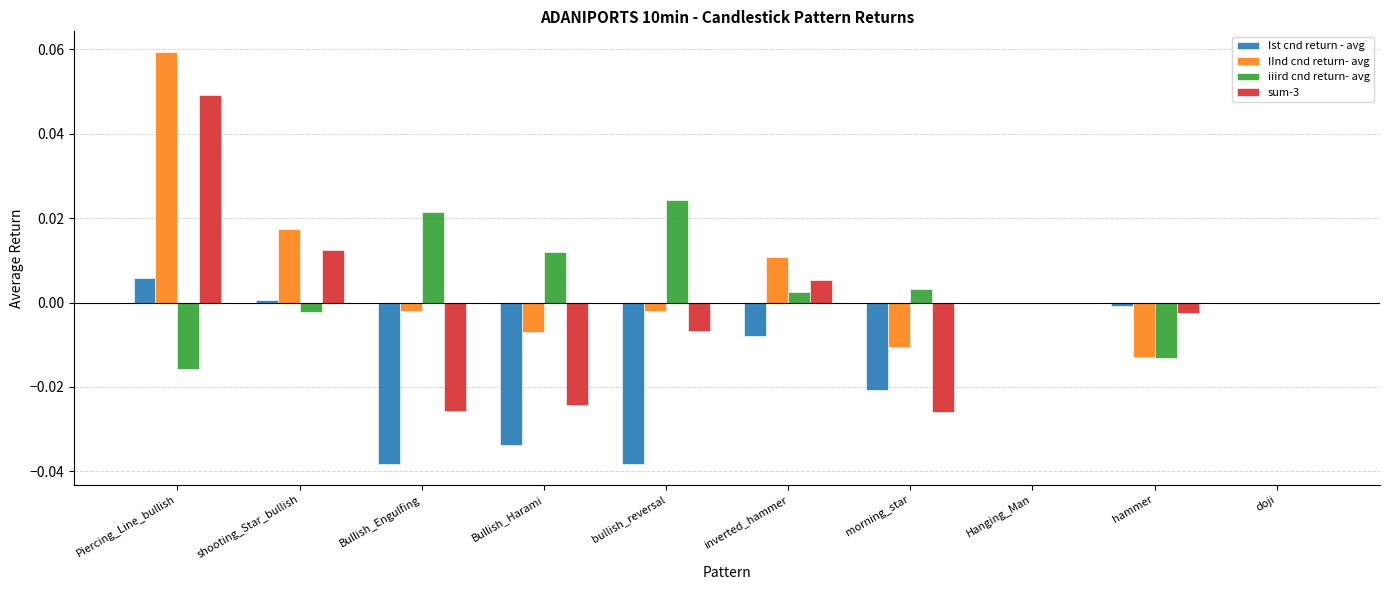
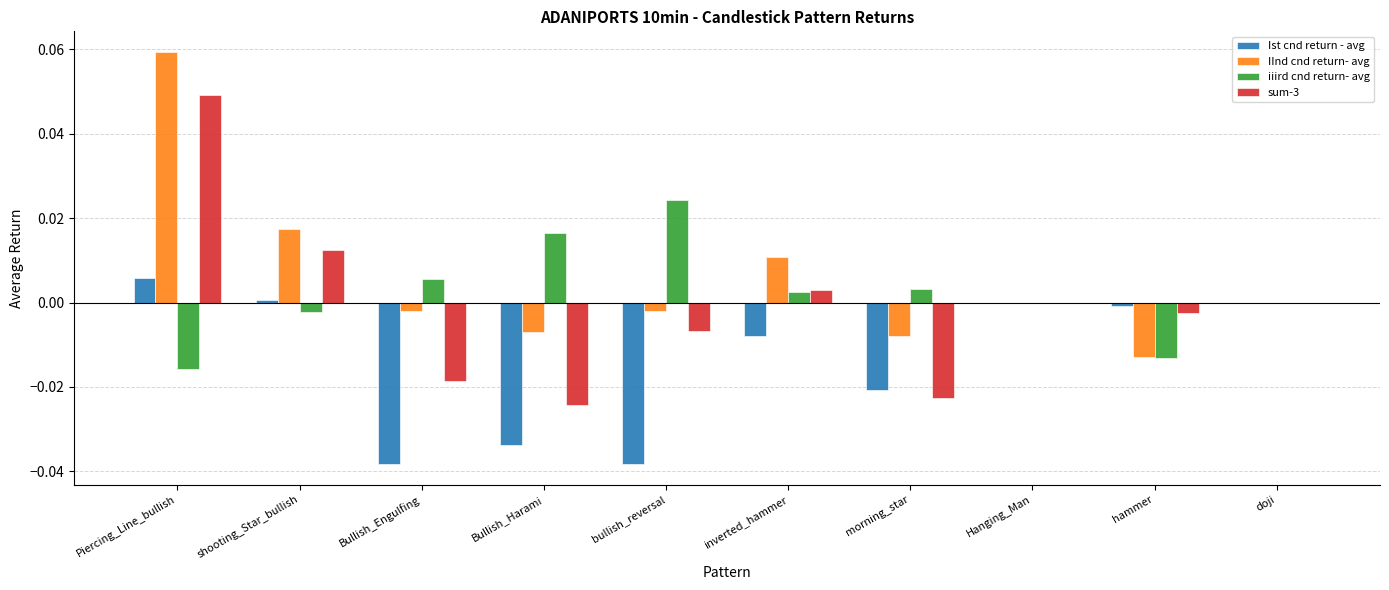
  {
    "Ist cnd return - avg": {
      "Piercing_Line_bullish": 0.006,
      "Bullish_Engulfing": -0.038,
      "Bullish_Harami": -0.034,
      "bullish_reversal": -0.038,
      "inverted_hammer": -0.008,
      "morning_star": -0.021,
      "Hanging_Man": 0.000,
      "hammer": -0.001,
      "doji": 0.000
    },
    "IInd cnd return- avg": {
      "Piercing_Line_bullish": 0.059,
      "shooting_Star_bullish": 0.017,
      "Bullish_Engulfing": -0.002,
      "Bullish_Harami": -0.007,
      "bullish_reversal": -0.002,
      "inverted_hammer": 0.011,
-     "morning_star": -0.011,
+     "morning_star": -0.008,
      "Hanging_Man": 0.000,
      "hammer": -0.013,
      "doji": 0.000
    },
    "iiird cnd return- avg": {
      "Piercing_Line_bullish": -0.016,
      "shooting_Star_bullish": -0.002,
-     "Bullish_Engulfing": 0.022,
-     "Bullish_Harami": 0.012,
+     "Bullish_Engulfing": 0.006,
+     "Bullish_Harami": 0.016,
      "bullish_reversal": 0.024,
      "inverted_hammer": 0.003,
      "morning_star": 0.003,
      "Hanging_Man": 0.000,
      "hammer": -0.013,
      "doji": 0.000
    },
    "sum-3": {
      "Piercing_Line_bullish": 0.049,
      "shooting_Star_bullish": 0.012,
-     "Bullish_Engulfing": -0.026,
+     "Bullish_Engulfing": -0.019,
      "Bullish_Harami": -0.024,
      "bullish_reversal": -0.007,
-     "inverted_hammer": 0.005,
-     "morning_star": -0.026,
+     "inverted_hammer": 0.003,
+     "morning_star": -0.023,
      "Hanging_Man": 0.000,
      "hammer": -0.002,
      "doji": 0.000
    }
  }
